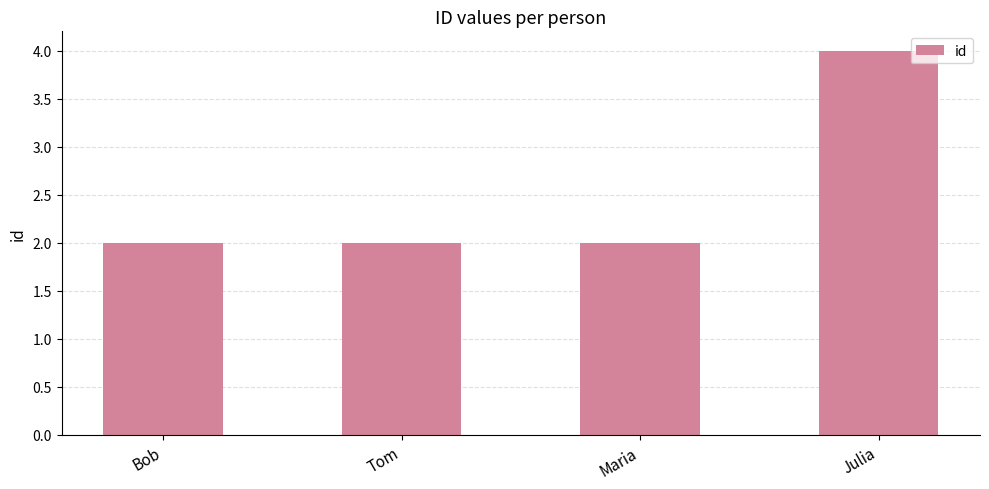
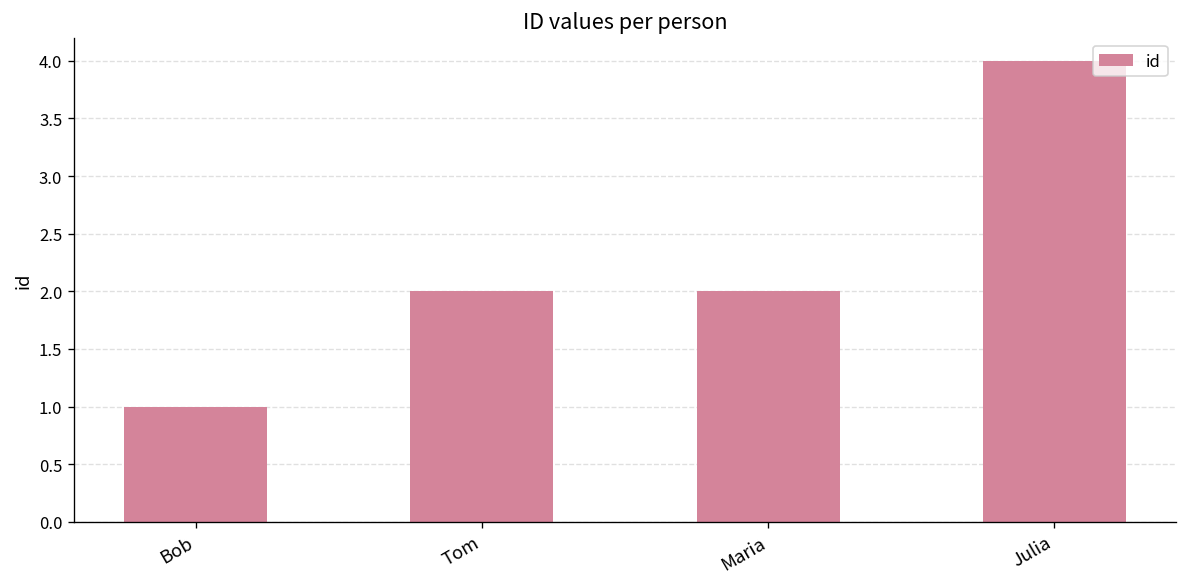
  {
-   "Bob": 2,
+   "Bob": 1,
    "Tom": 2,
    "Maria": 2,
    "Julia": 4
  }
